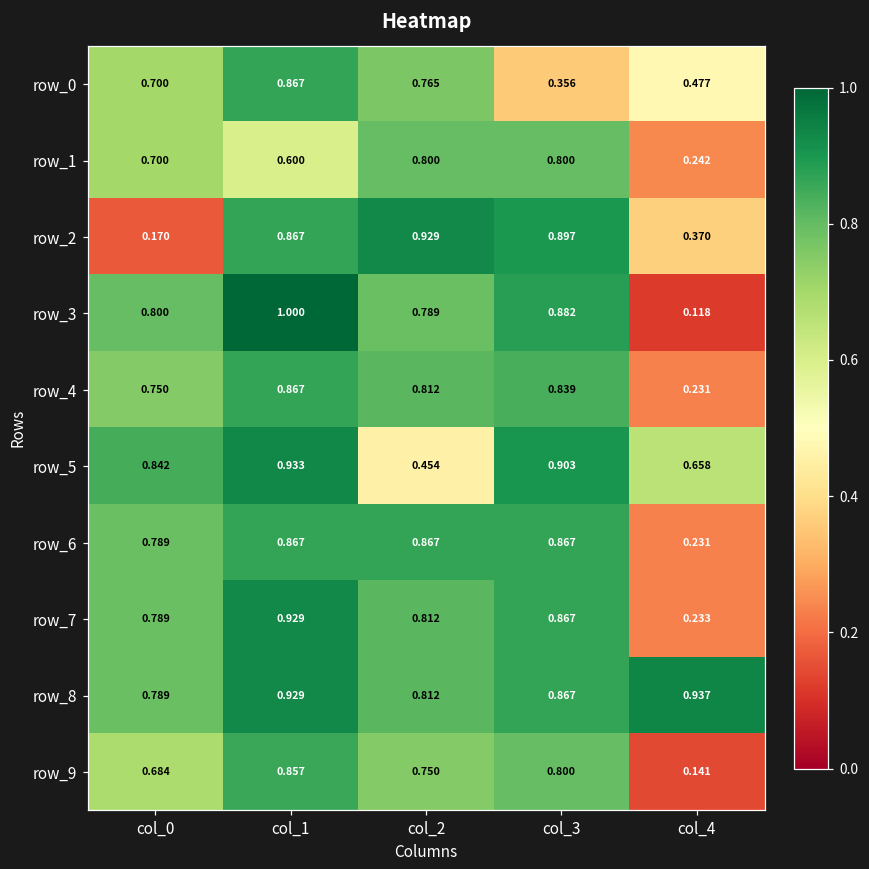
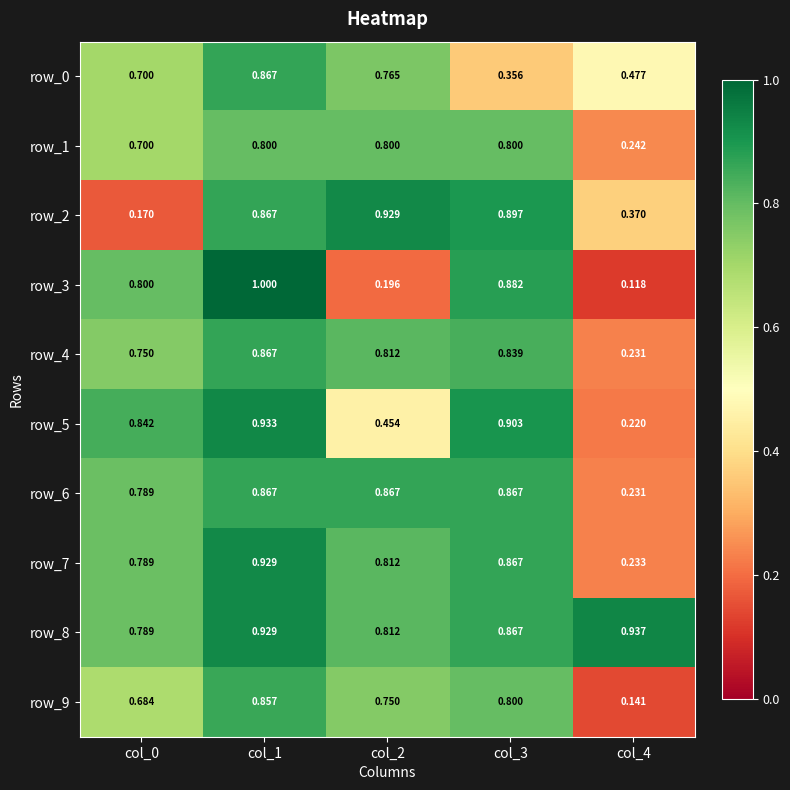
  {
    "row_0": {
      "col_0": 0.700,
      "col_1": 0.867,
      "col_2": 0.765,
      "col_3": 0.356,
      "col_4": 0.477
    },
    "row_1": {
      "col_0": 0.700,
-     "col_1": 0.600,
+     "col_1": 0.800,
      "col_2": 0.800,
      "col_3": 0.800,
      "col_4": 0.242
    },
    "row_2": {
      "col_0": 0.170,
      "col_1": 0.867,
      "col_2": 0.929,
      "col_3": 0.897,
      "col_4": 0.370
    },
    "row_3": {
      "col_0": 0.800,
      "col_1": 1.000,
-     "col_2": 0.789,
+     "col_2": 0.196,
      "col_3": 0.882,
      "col_4": 0.118
    },
    "row_4": {
      "col_0": 0.750,
      "col_1": 0.867,
      "col_2": 0.812,
      "col_3": 0.839,
      "col_4": 0.231
    },
    "row_5": {
      "col_0": 0.842,
      "col_1": 0.933,
      "col_2": 0.454,
      "col_3": 0.903,
-     "col_4": 0.658
+     "col_4": 0.220
    },
    "row_6": {
      "col_0": 0.789,
      "col_1": 0.867,
      "col_2": 0.867,
      "col_3": 0.867,
      "col_4": 0.231
    },
    "row_7": {
      "col_0": 0.789,
      "col_1": 0.929,
      "col_2": 0.812,
      "col_3": 0.867,
      "col_4": 0.233
    },
    "row_8": {
      "col_0": 0.789,
      "col_1": 0.929,
      "col_2": 0.812,
      "col_3": 0.867,
      "col_4": 0.937
    },
    "row_9": {
      "col_0": 0.684,
      "col_1": 0.857,
      "col_2": 0.750,
      "col_3": 0.800,
      "col_4": 0.141
    }
  }
